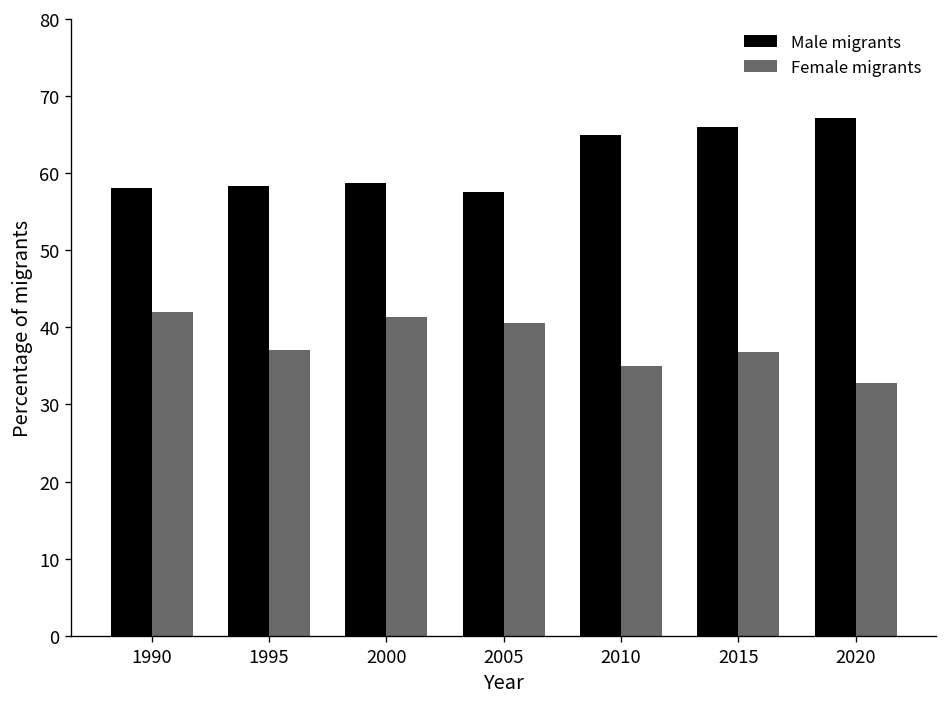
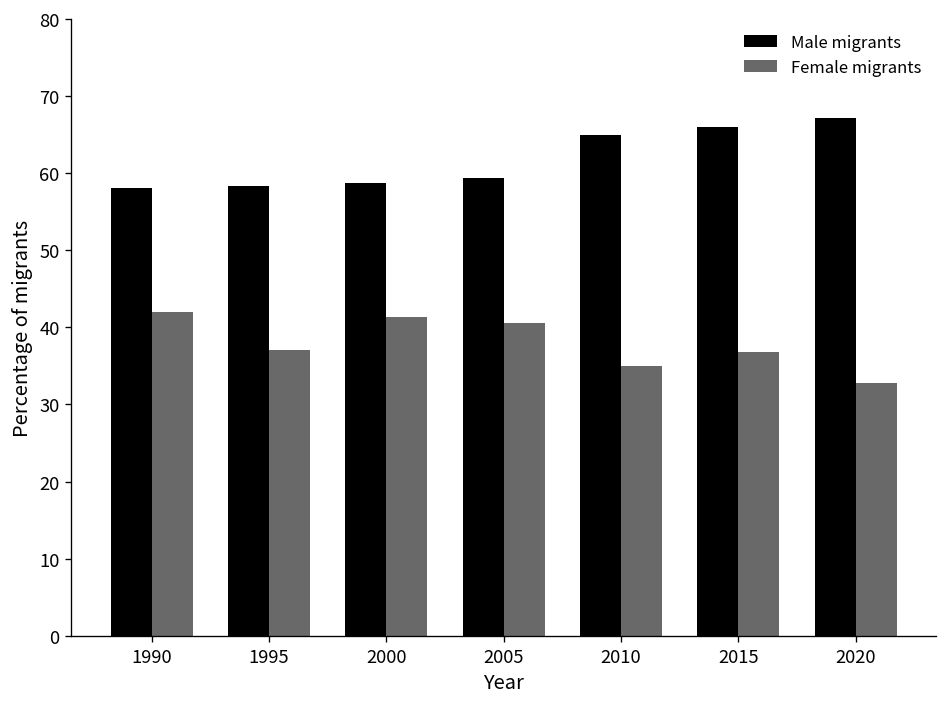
  {
    "Male migrants": {
      "1990": 58,
      "1995": 58,
      "2000": 59,
-     "2005": 58,
+     "2005": 59,
      "2010": 65,
      "2015": 66,
      "2020": 67
    },
    "Female migrants": {
      "1990": 42,
      "1995": 37,
      "2000": 41,
      "2005": 41,
      "2010": 35,
      "2015": 37,
      "2020": 33
    }
  }
